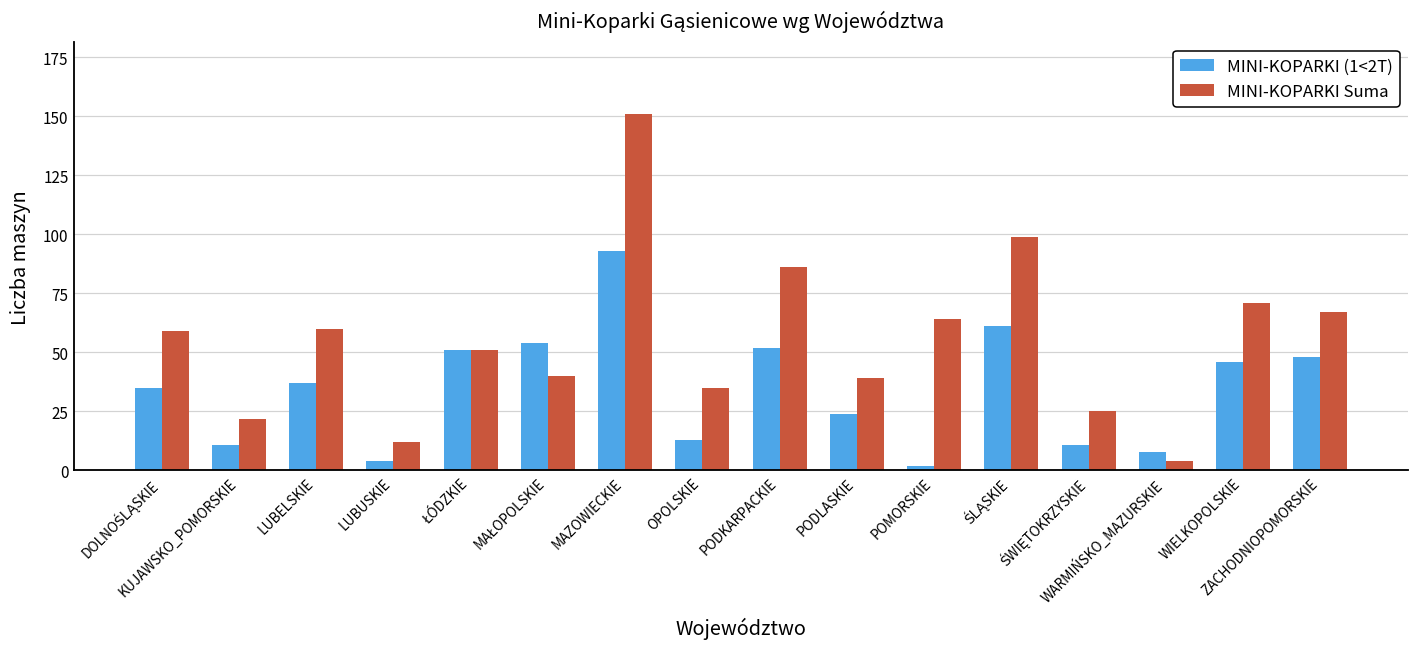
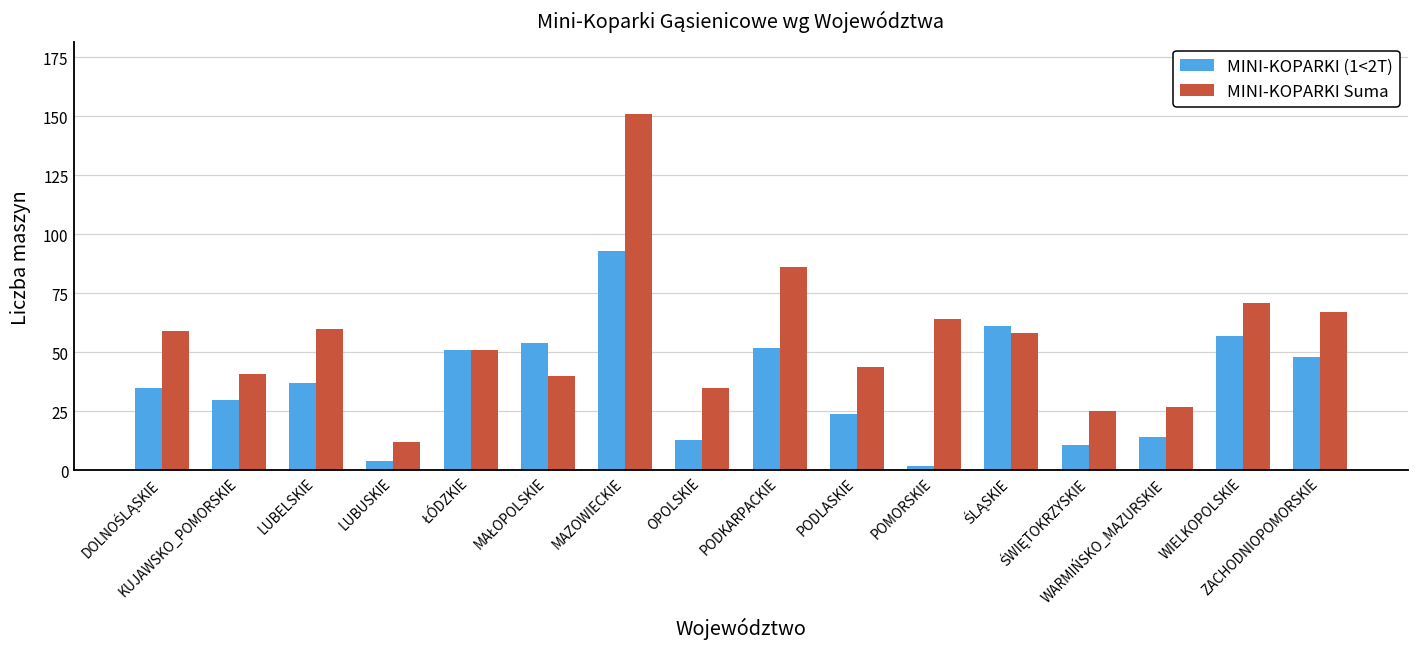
  {
    "MINI-KOPARKI (1<2T)": {
      "DOLNOŚLĄSKIE": 35,
-     "KUJAWSKO_POMORSKIE": 11,
+     "KUJAWSKO_POMORSKIE": 30,
      "LUBELSKIE": 37,
      "LUBUSKIE": 4,
      "ŁÓDZKIE": 51,
      "MAŁOPOLSKIE": 54,
      "MAZOWIECKIE": 93,
      "OPOLSKIE": 13,
      "PODKARPACKIE": 52,
      "PODLASKIE": 24,
      "POMORSKIE": 2,
      "ŚLĄSKIE": 61,
      "ŚWIĘTOKRZYSKIE": 11,
-     "WARMIŃSKO_MAZURSKIE": 8,
-     "WIELKOPOLSKIE": 46,
+     "WARMIŃSKO_MAZURSKIE": 14,
+     "WIELKOPOLSKIE": 57,
      "ZACHODNIOPOMORSKIE": 48
    },
    "MINI-KOPARKI Suma": {
      "DOLNOŚLĄSKIE": 59,
-     "KUJAWSKO_POMORSKIE": 22,
+     "KUJAWSKO_POMORSKIE": 41,
      "LUBELSKIE": 60,
      "LUBUSKIE": 12,
      "ŁÓDZKIE": 51,
      "MAŁOPOLSKIE": 40,
      "MAZOWIECKIE": 151,
      "OPOLSKIE": 35,
      "PODKARPACKIE": 86,
-     "PODLASKIE": 39,
+     "PODLASKIE": 44,
      "POMORSKIE": 64,
-     "ŚLĄSKIE": 99,
+     "ŚLĄSKIE": 58,
      "ŚWIĘTOKRZYSKIE": 25,
-     "WARMIŃSKO_MAZURSKIE": 4,
+     "WARMIŃSKO_MAZURSKIE": 27,
      "WIELKOPOLSKIE": 71,
      "ZACHODNIOPOMORSKIE": 67
    }
  }
